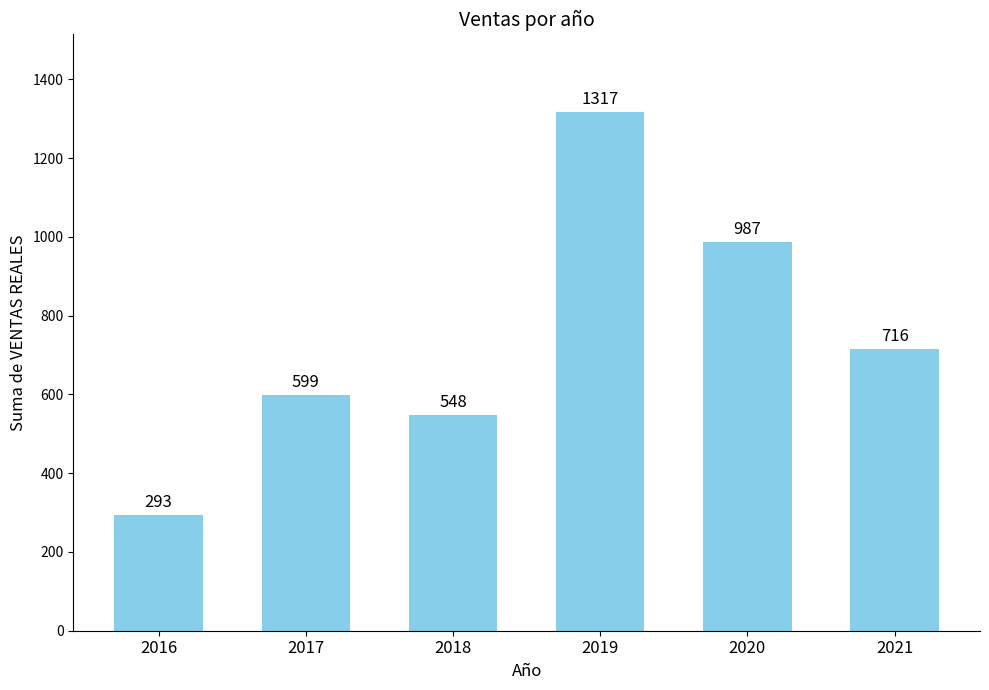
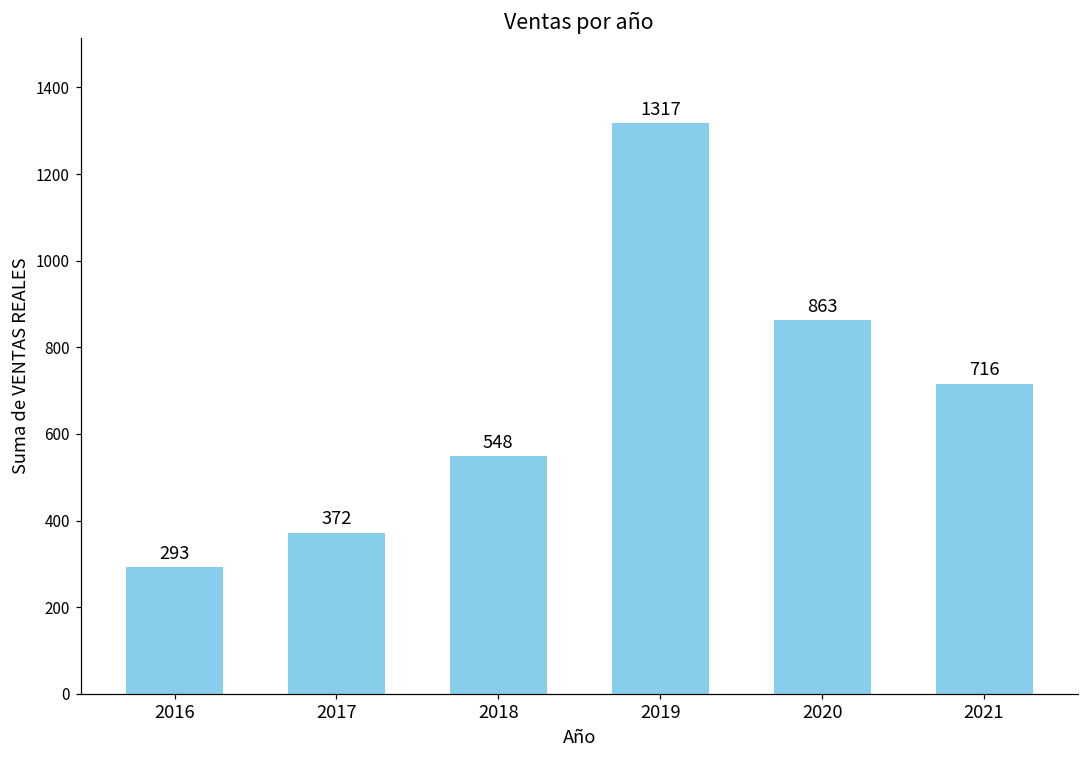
  {
    "2016": 293,
-   "2017": 599,
+   "2017": 372,
    "2018": 548,
    "2019": 1317,
-   "2020": 987,
+   "2020": 863,
    "2021": 716
  }
